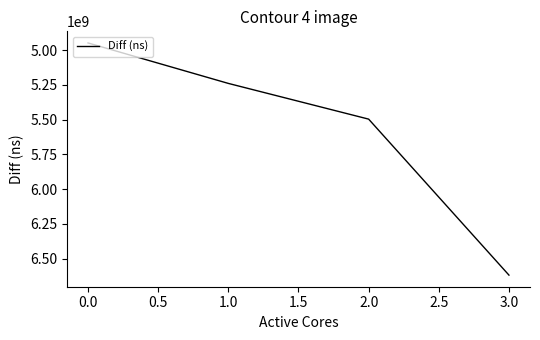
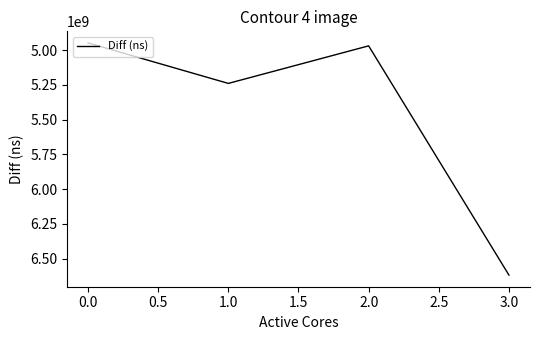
  {
    "1.0": 5240000000,
-   "2.0": 5500000000,
+   "2.0": 4970000000,
    "3.0": 6620000000
  }
